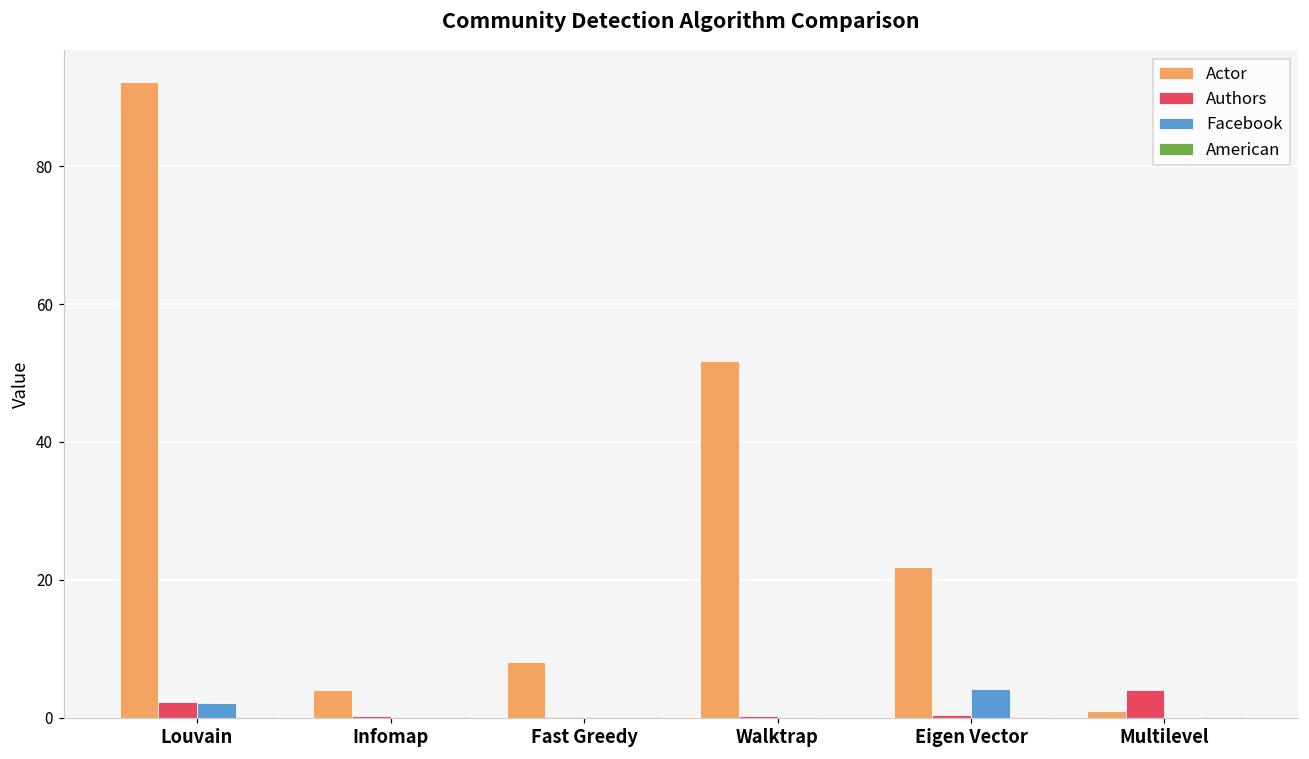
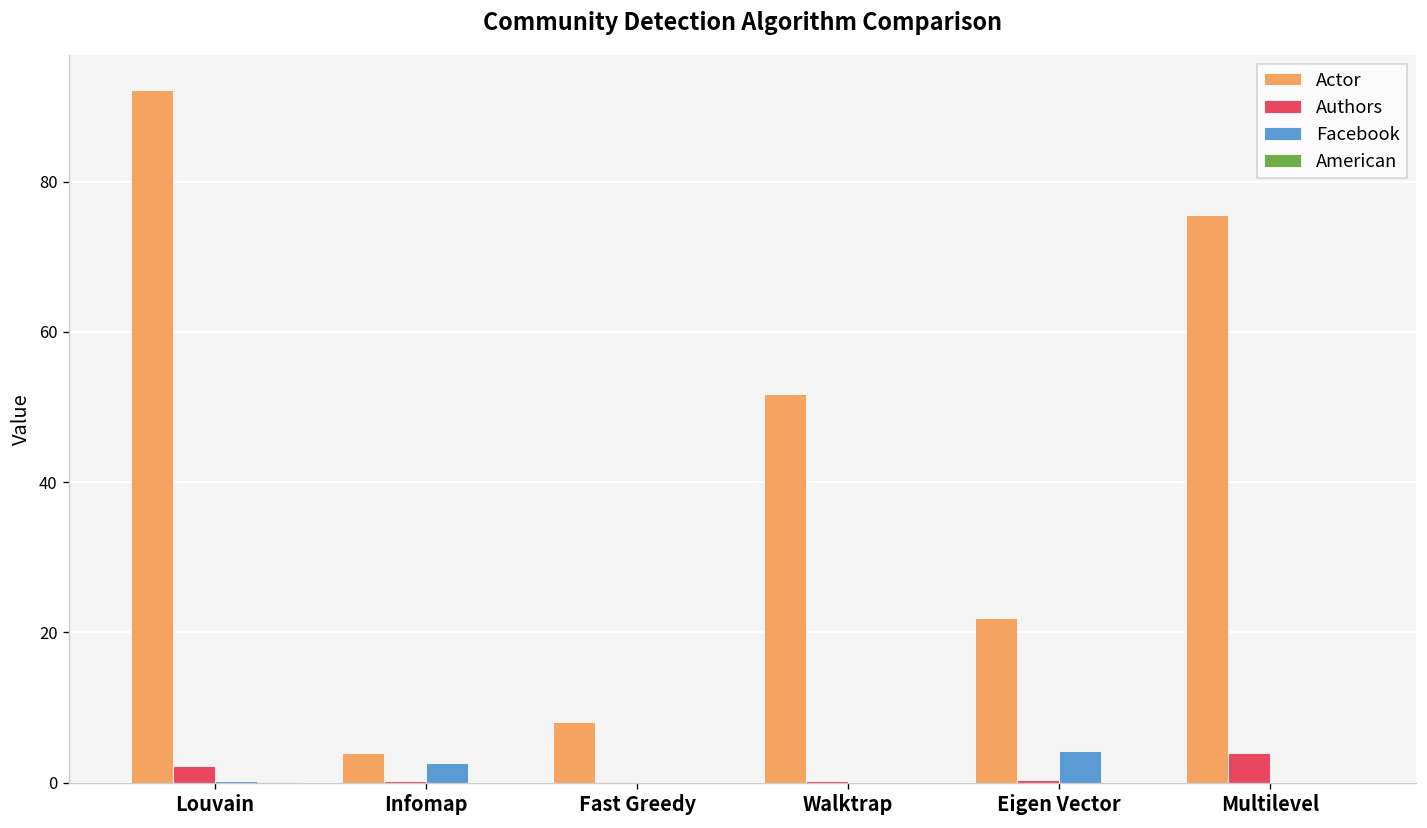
  {
    "Actor": {
      "Louvain": 92,
      "Infomap": 4,
      "Fast Greedy": 8,
      "Walktrap": 52,
      "Eigen Vector": 22,
-     "Multilevel": 1
+     "Multilevel": 75
    },
    "Authors": {
      "Louvain": 2,
      "Multilevel": 4
    },
    "Facebook": {
-     "Louvain": 2,
-     "Infomap": 0,
+     "Louvain": 0,
+     "Infomap": 3,
      "Eigen Vector": 4,
      "Multilevel": 0
    },
    "American": {
      "Walktrap": 0
    }
  }
